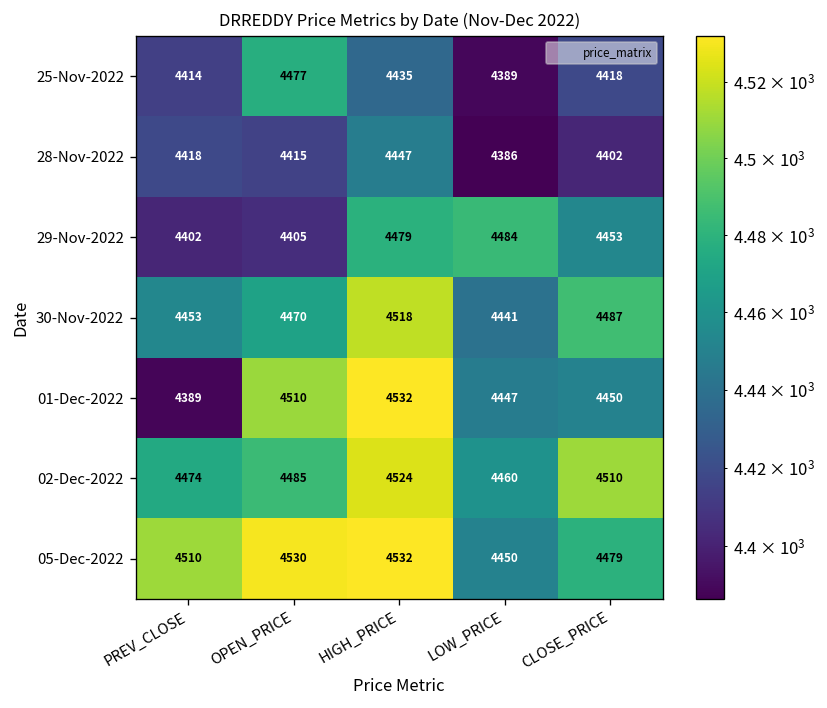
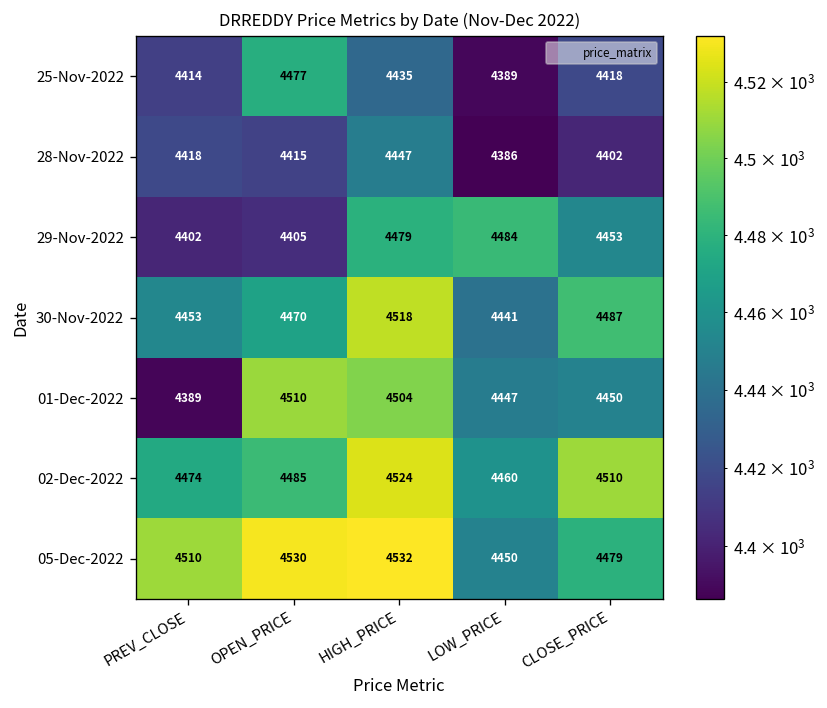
  {
    "25-Nov-2022": {
      "PREV_CLOSE": 4414,
      "OPEN_PRICE": 4477,
      "HIGH_PRICE": 4435,
      "LOW_PRICE": 4389,
      "CLOSE_PRICE": 4418
    },
    "28-Nov-2022": {
      "PREV_CLOSE": 4418,
      "OPEN_PRICE": 4415,
      "HIGH_PRICE": 4447,
      "LOW_PRICE": 4386,
      "CLOSE_PRICE": 4402
    },
    "29-Nov-2022": {
      "PREV_CLOSE": 4402,
      "OPEN_PRICE": 4405,
      "HIGH_PRICE": 4479,
      "LOW_PRICE": 4484,
      "CLOSE_PRICE": 4453
    },
    "30-Nov-2022": {
      "PREV_CLOSE": 4453,
      "OPEN_PRICE": 4470,
      "HIGH_PRICE": 4518,
      "LOW_PRICE": 4441,
      "CLOSE_PRICE": 4487
    },
    "01-Dec-2022": {
      "PREV_CLOSE": 4389,
      "OPEN_PRICE": 4510,
-     "HIGH_PRICE": 4532,
+     "HIGH_PRICE": 4504,
      "LOW_PRICE": 4447,
      "CLOSE_PRICE": 4450
    },
    "02-Dec-2022": {
      "PREV_CLOSE": 4474,
      "OPEN_PRICE": 4485,
      "HIGH_PRICE": 4524,
      "LOW_PRICE": 4460,
      "CLOSE_PRICE": 4510
    },
    "05-Dec-2022": {
      "PREV_CLOSE": 4510,
      "OPEN_PRICE": 4530,
      "HIGH_PRICE": 4532,
      "LOW_PRICE": 4450,
      "CLOSE_PRICE": 4479
    }
  }
